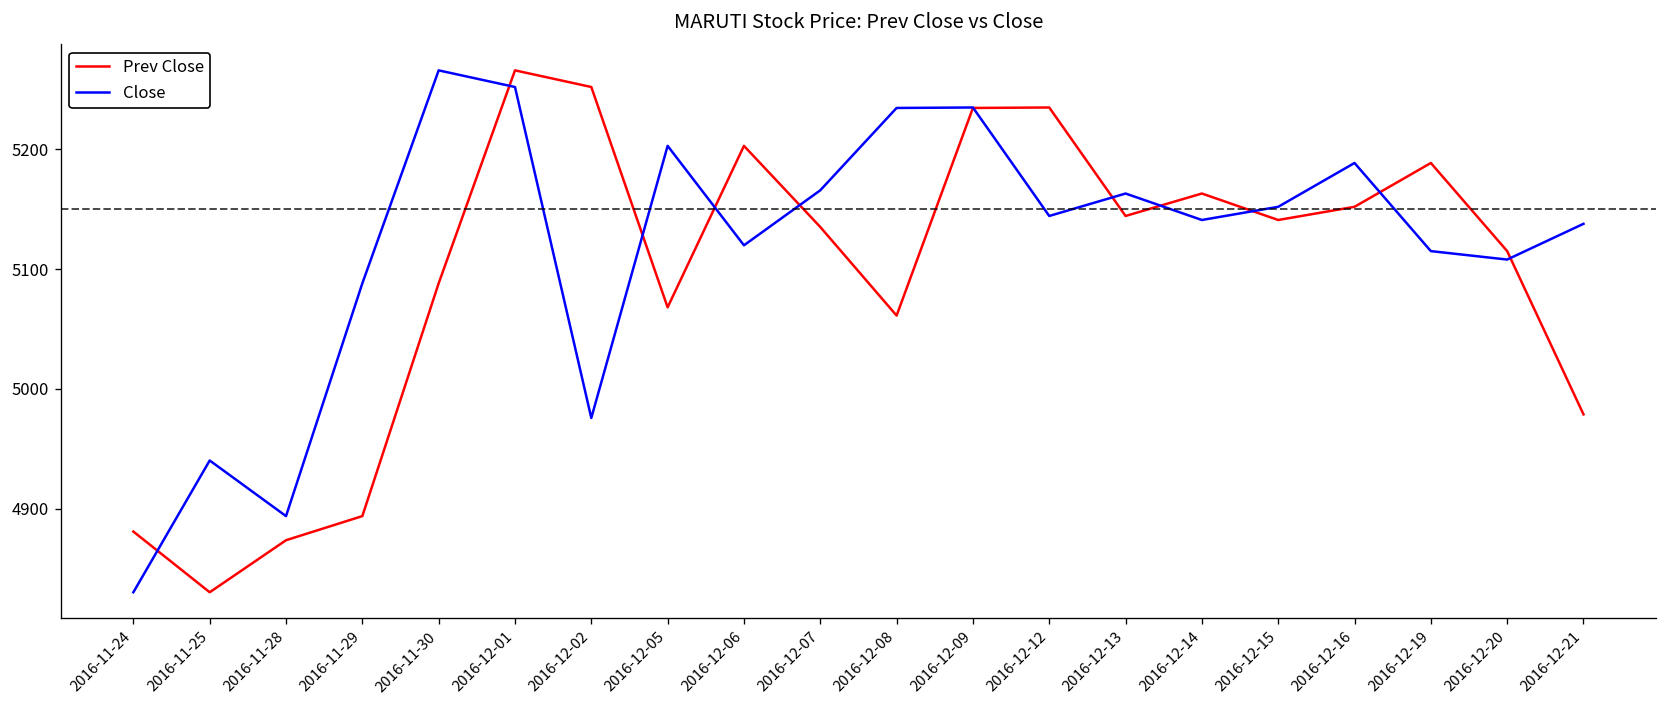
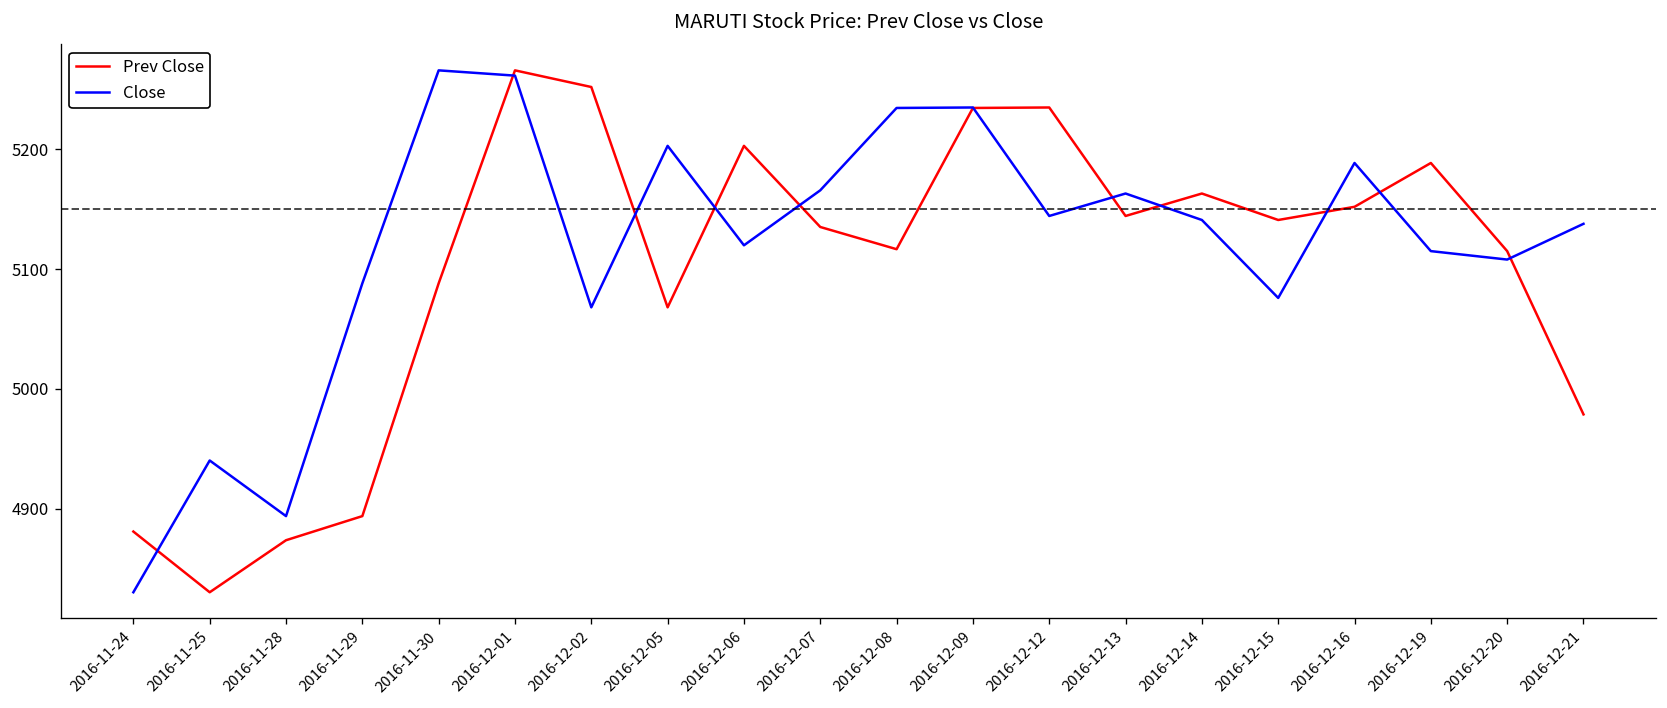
  {
    "Prev Close": {
      "2016-11-24": 4880,
      "2016-11-25": 4830,
      "2016-11-28": 4870,
      "2016-11-29": 4890,
      "2016-11-30": 5090,
      "2016-12-01": 5270,
      "2016-12-02": 5250,
      "2016-12-05": 5070,
      "2016-12-06": 5200,
      "2016-12-07": 5140,
-     "2016-12-08": 5060,
+     "2016-12-08": 5120,
      "2016-12-12": 5240,
      "2016-12-13": 5140,
      "2016-12-14": 5160,
      "2016-12-15": 5140,
      "2016-12-16": 5150,
      "2016-12-19": 5190,
      "2016-12-20": 5120,
      "2016-12-21": 4980
    },
    "Close": {
      "2016-11-24": 4830,
      "2016-11-25": 4940,
      "2016-11-28": 4890,
      "2016-11-29": 5090,
      "2016-11-30": 5270,
-     "2016-12-01": 5250,
-     "2016-12-02": 4980,
+     "2016-12-01": 5260,
+     "2016-12-02": 5070,
      "2016-12-05": 5200,
      "2016-12-06": 5120,
      "2016-12-07": 5170,
      "2016-12-08": 5230,
      "2016-12-12": 5140,
      "2016-12-13": 5160,
      "2016-12-14": 5140,
-     "2016-12-15": 5150,
+     "2016-12-15": 5080,
      "2016-12-16": 5190,
      "2016-12-19": 5120,
      "2016-12-20": 5110,
      "2016-12-21": 5140
    }
  }
